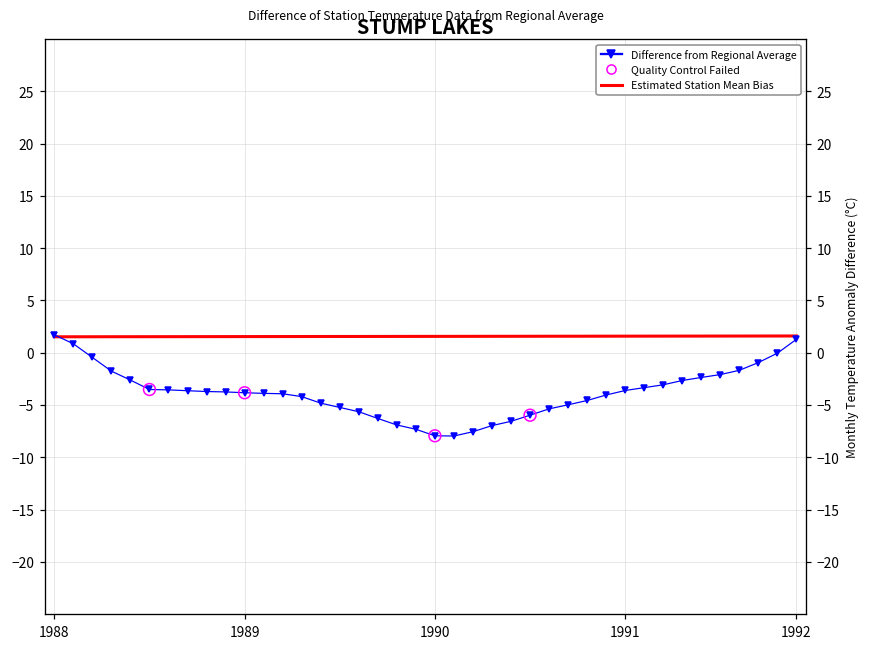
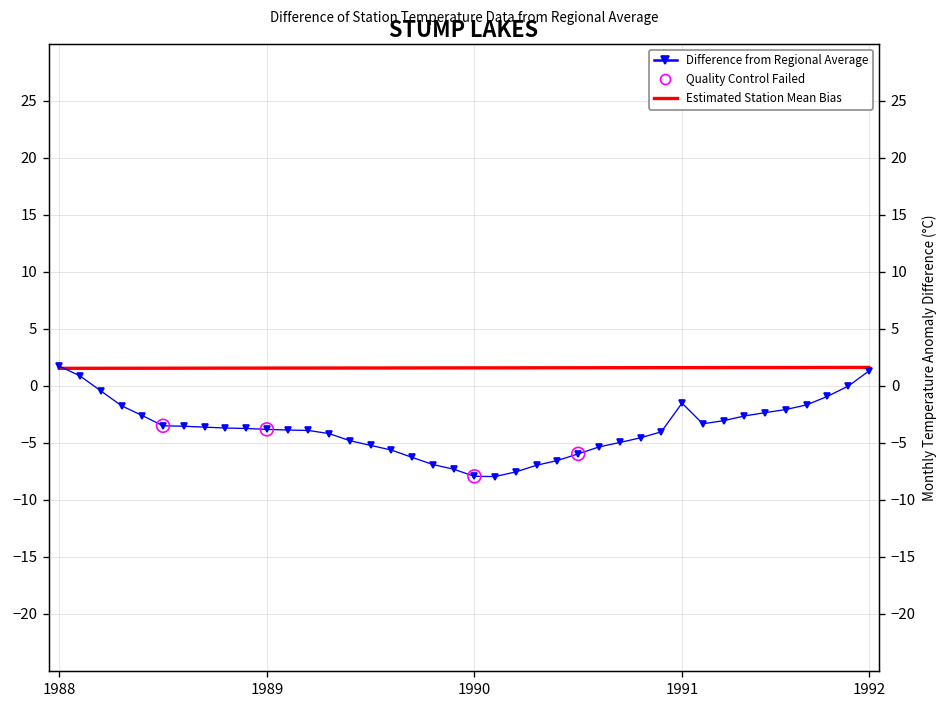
  {
    "Difference from Regional Average": {
-     "1991": -4,
+     "1991": -2,
      "1992": 1
    },
    "Estimated Station Mean Bias": {
      "1989": 2,
      "1990": 2,
      "1991": 2,
      "1992": 2
    }
  }
